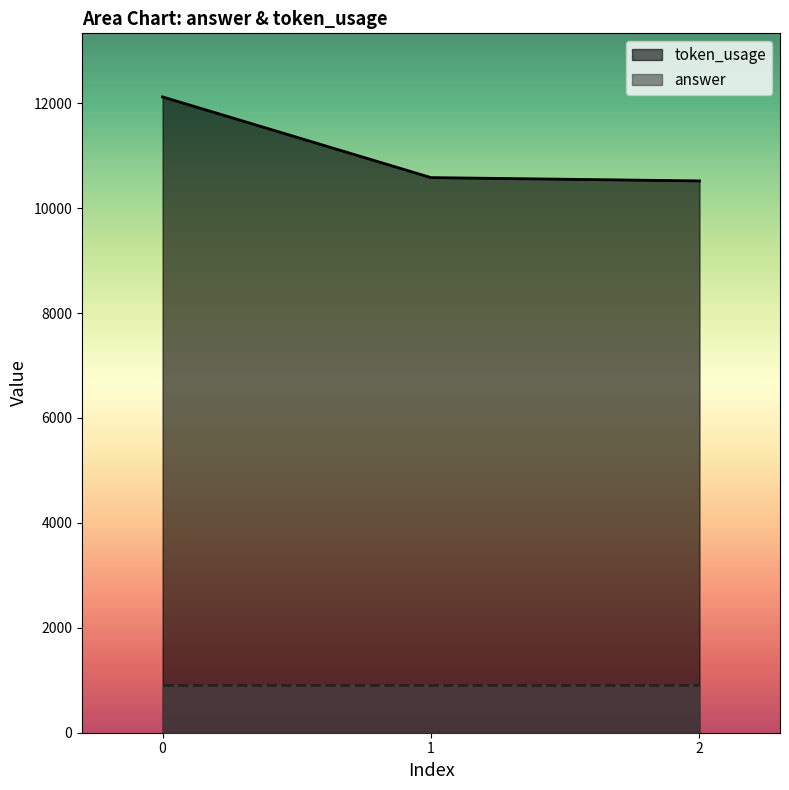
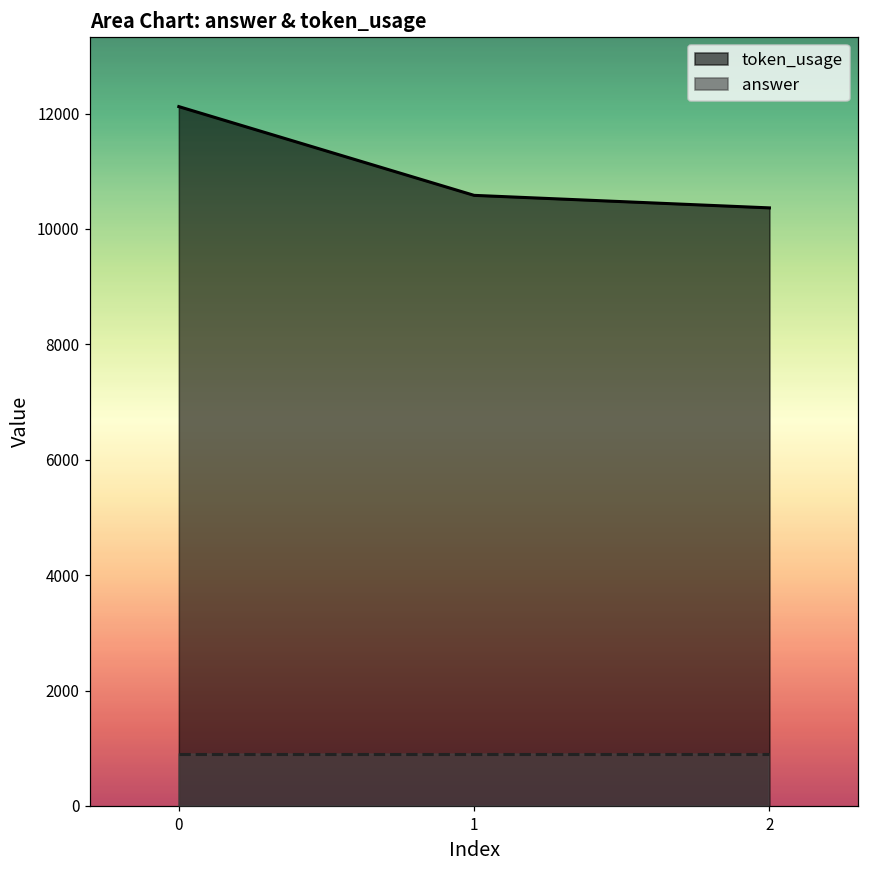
  {
    "token_usage": {
      "0": 12100,
      "1": 10600,
-     "2": 10500
+     "2": 10400
    },
    "answer": {
      "0": 900,
      "1": 900,
      "2": 900
    }
  }
